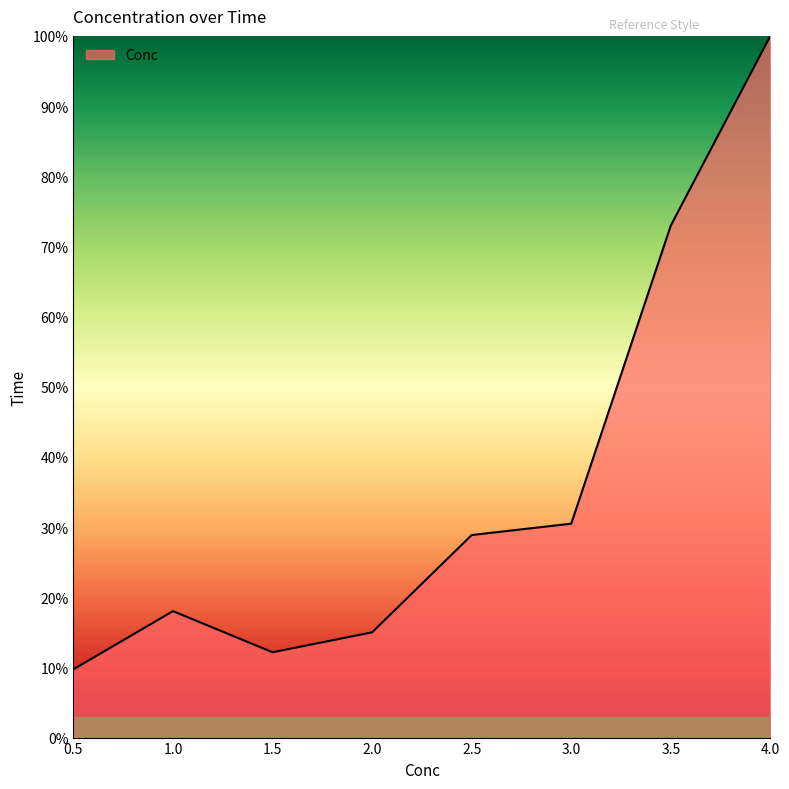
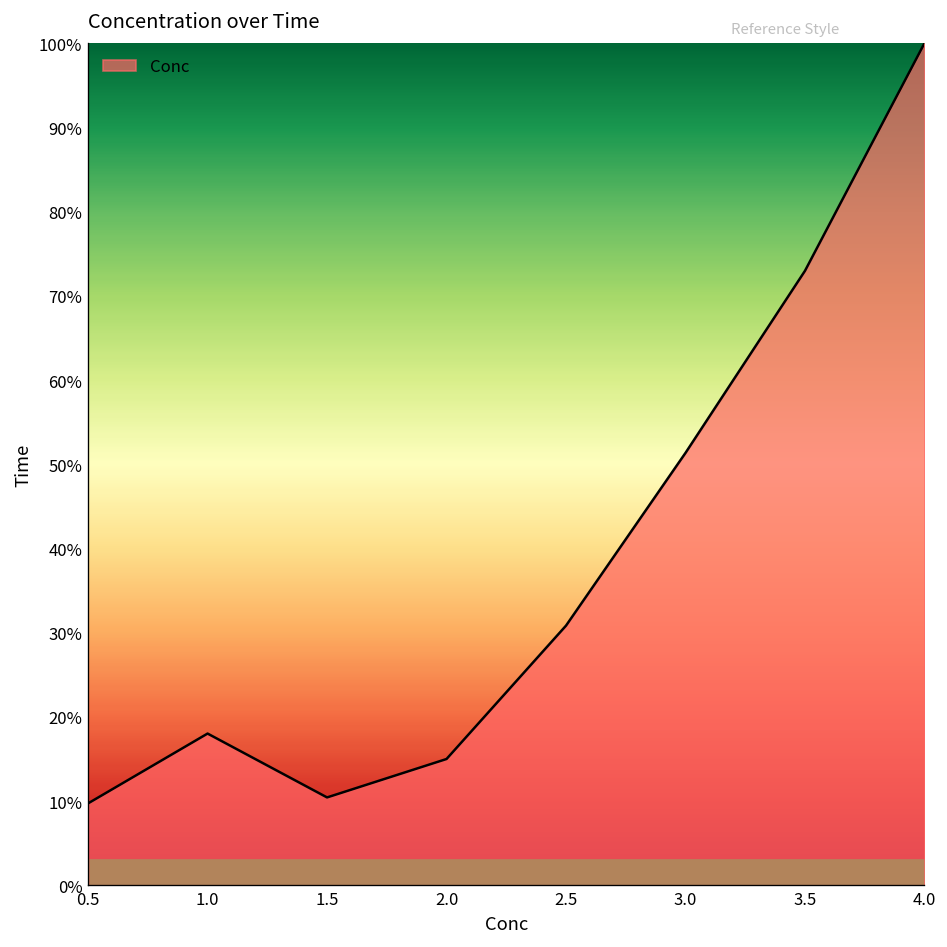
  {
    "Conc": {
      "0.5": "10%",
      "1.0": "18%",
-     "1.5": "12%",
+     "1.5": "10%",
      "2.0": "15%",
-     "2.5": "29%",
-     "3.0": "30%",
+     "2.5": "31%",
+     "3.0": "51%",
      "3.5": "73%",
      "4.0": "100%"
    }
  }
